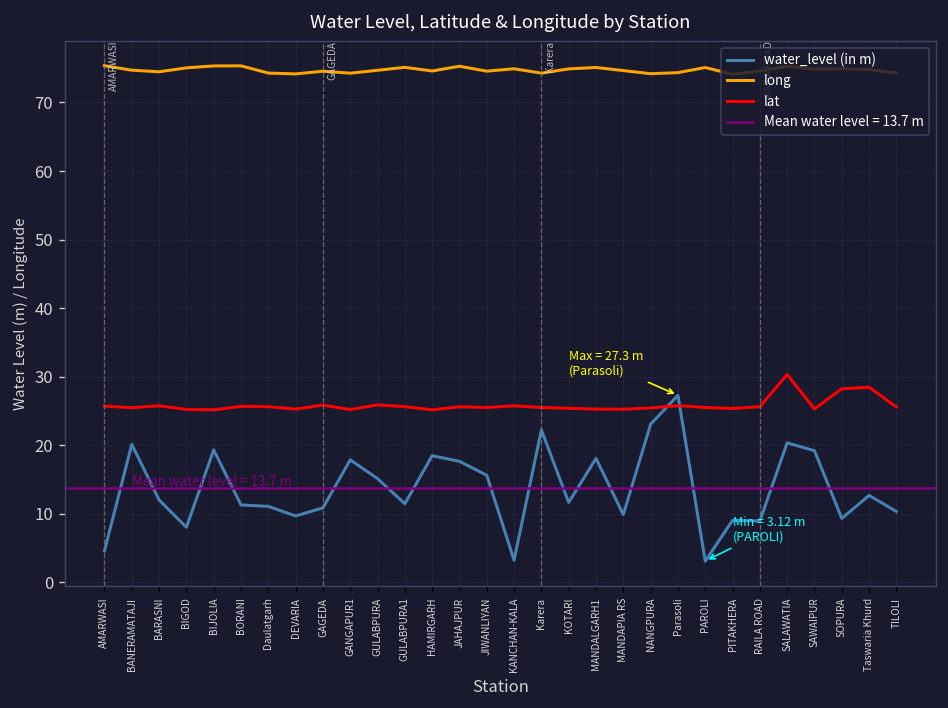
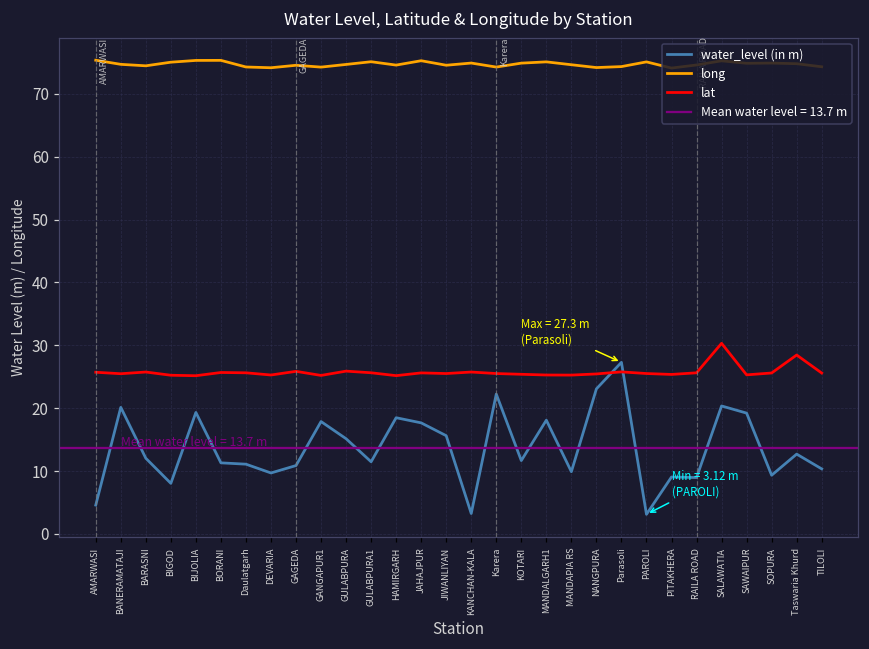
  {
    "water_level (in m)": {
      "Parasoli": 27.3
    },
    "long": {
      "AMARWASI": 75,
      "BANERAMATAJI": 75,
      "BARASNI": 74,
      "BIGOD": 75,
      "BIJOLIA": 75,
      "BORANI": 75,
      "Daulatgarh": 74,
      "DEVARIA": 74,
      "GAGEDA": 75,
      "GANGAPUR1": 74,
      "GULABPURA": 75,
      "GULABPURA1": 75,
      "HAMIRGARH": 75,
      "JAHAJPUR": 75,
      "JIWANLIYAN": 75,
      "KANCHAN-KALA": 75,
      "Karera": 74,
      "KOTARI": 75,
      "MANDALGARH1": 75,
      "MANDAPIA RS": 75,
      "NANGPURA": 74,
      "Parasoli": 74,
      "PAROLI": 75
    },
    "lat": {
      "AMARWASI": 26,
      "BANERAMATAJI": 25,
      "BARASNI": 26,
      "BIGOD": 25,
      "BIJOLIA": 25,
      "BORANI": 26,
      "Daulatgarh": 26,
      "DEVARIA": 25,
      "GAGEDA": 26,
      "GANGAPUR1": 25,
      "GULABPURA": 26,
      "GULABPURA1": 26,
      "HAMIRGARH": 25,
      "JAHAJPUR": 26,
      "JIWANLIYAN": 26,
      "KANCHAN-KALA": 26,
      "Karera": 26,
      "KOTARI": 25,
      "MANDALGARH1": 25,
      "MANDAPIA RS": 25,
      "NANGPURA": 25,
      "Parasoli": 26,
      "PAROLI": 26,
      "PITAKHERA": 25,
      "RAILA ROAD": 26,
      "SALAWATIA": 30,
      "SAWAIPUR": 25,
-     "SOPURA": 28,
+     "SOPURA": 26,
      "Taswaria Khurd": 28,
      "TILOLI": 26
    }
  }
